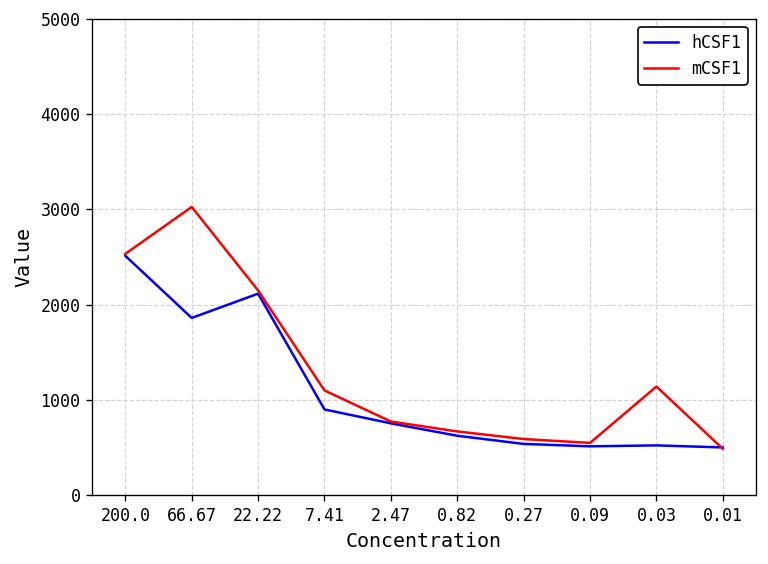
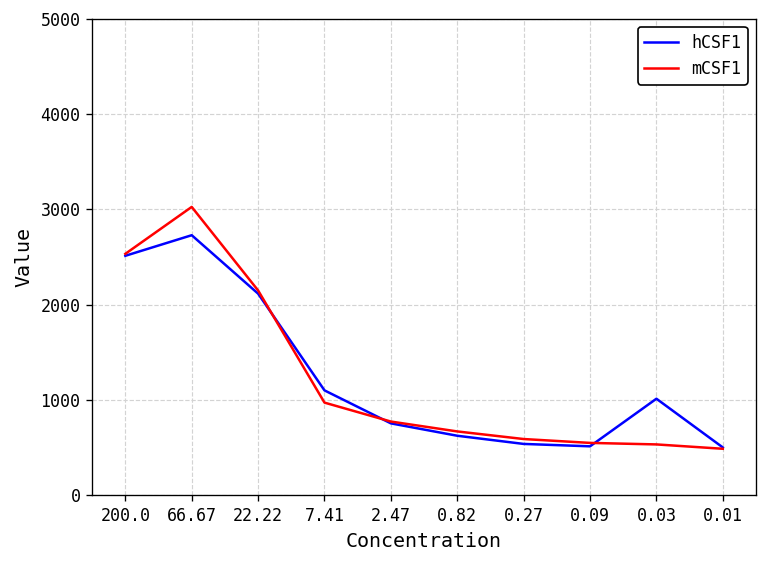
  {
    "hCSF1": {
-     "66.67": 1900,
+     "66.67": 2700,
      "22.22": 2100,
-     "7.41": 900,
+     "7.41": 1100,
      "0.82": 600,
      "0.27": 500,
      "0.09": 500,
-     "0.03": 500
+     "0.03": 1000
    },
    "mCSF1": {
      "66.67": 3000,
      "22.22": 2100,
-     "7.41": 1100,
+     "7.41": 1000,
      "0.82": 700,
      "0.27": 600,
      "0.09": 500,
-     "0.03": 1100
+     "0.03": 500
    }
  }
